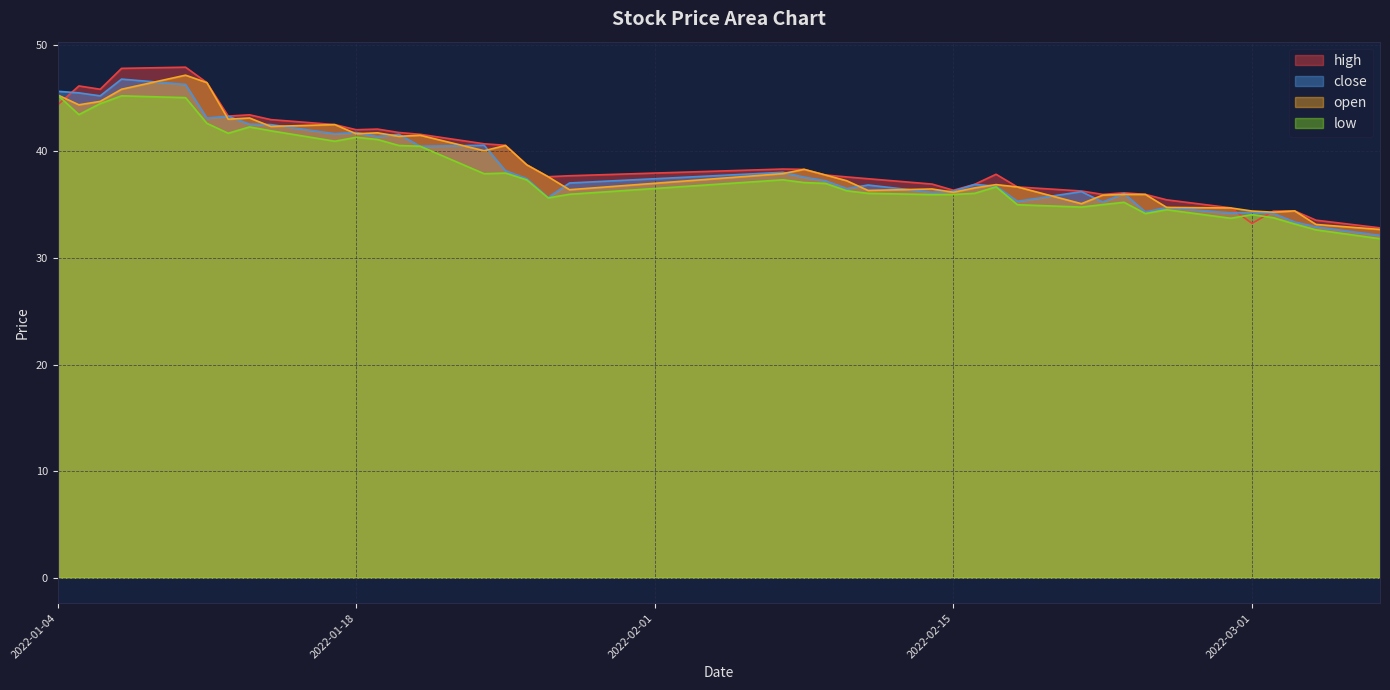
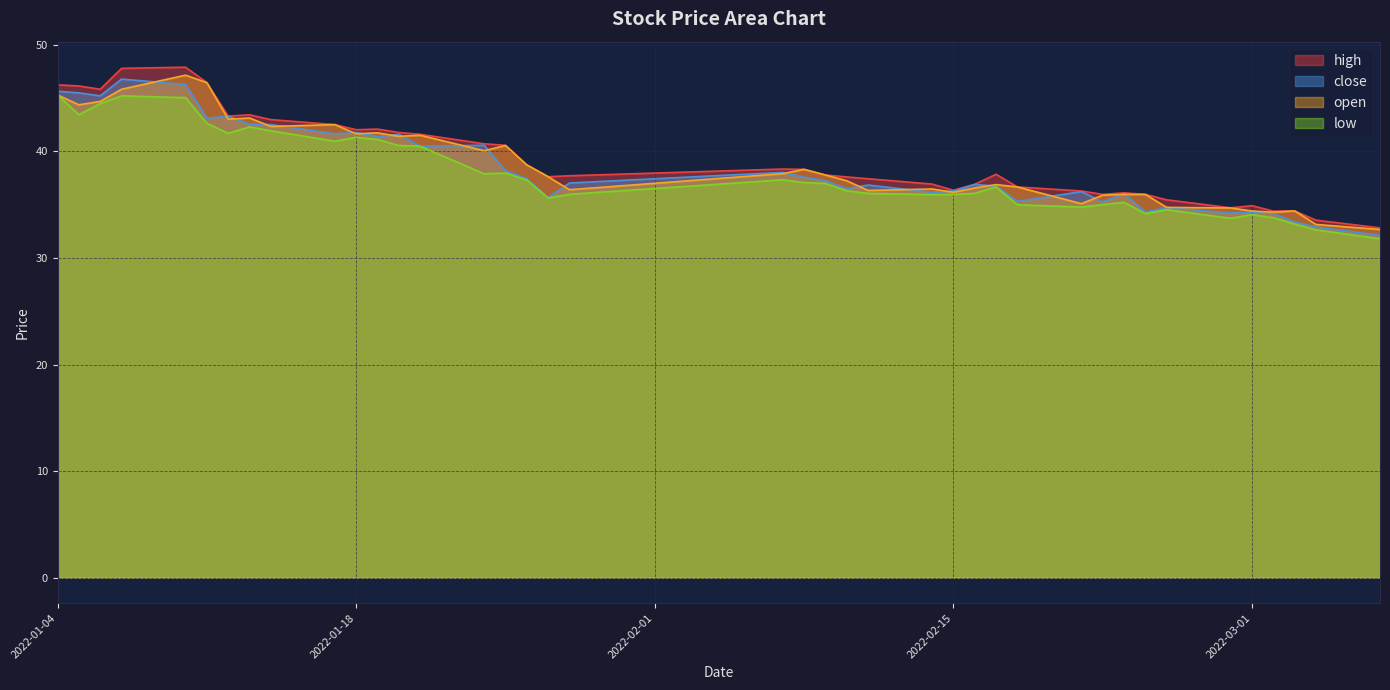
  {
    "high": {
-     "2022-01-04": 44.4,
+     "2022-01-04": 46.3,
      "2022-01-18": 42.0,
-     "2022-03-01": 33.3
+     "2022-03-01": 34.9
    },
    "close": {
      "2022-01-04": 45.7
    },
    "low": {
      "2022-01-18": 41.3
    }
  }
